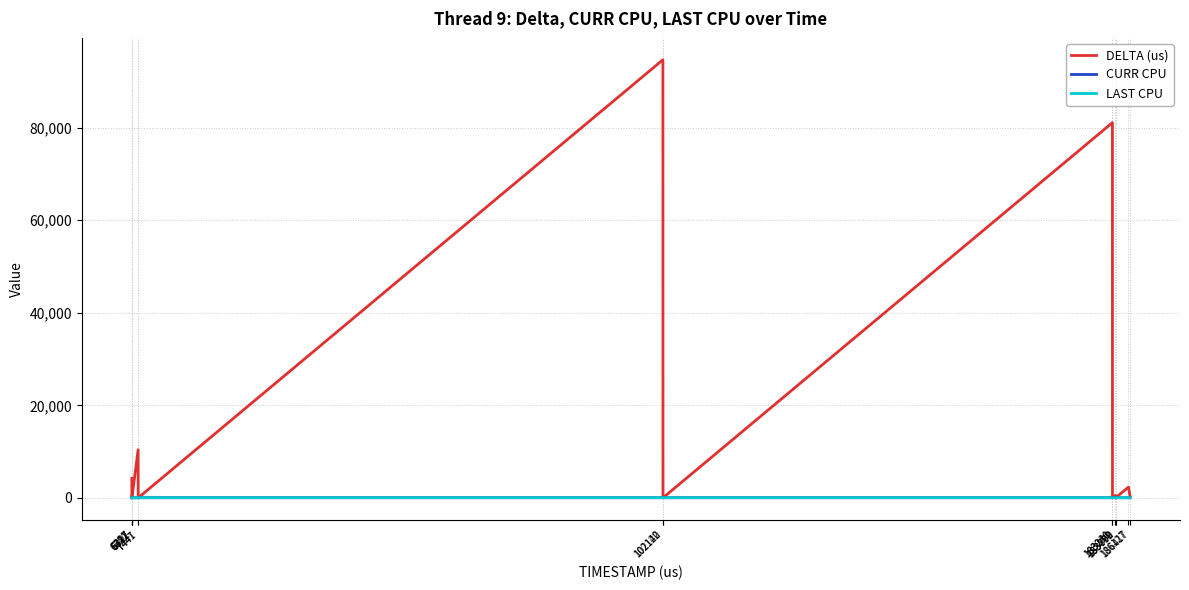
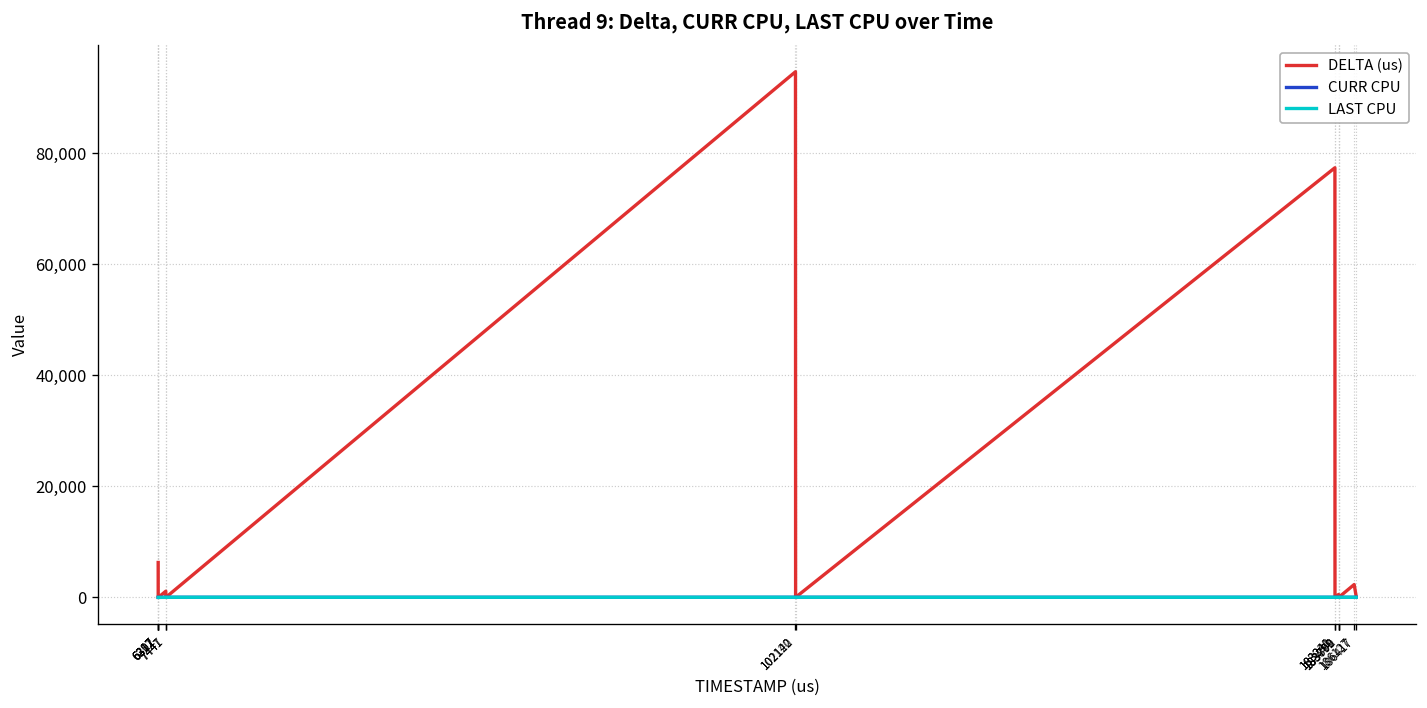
  {
    "DELTA (us)": {
-     "6297": "4,000",
-     "7441": "10,000",
+     "6297": "6,000",
+     "7441": "1,000",
      "102122": "95,000",
-     "183230": "81,000",
+     "183230": "77,000",
      "186127": "2,000"
    }
  }
